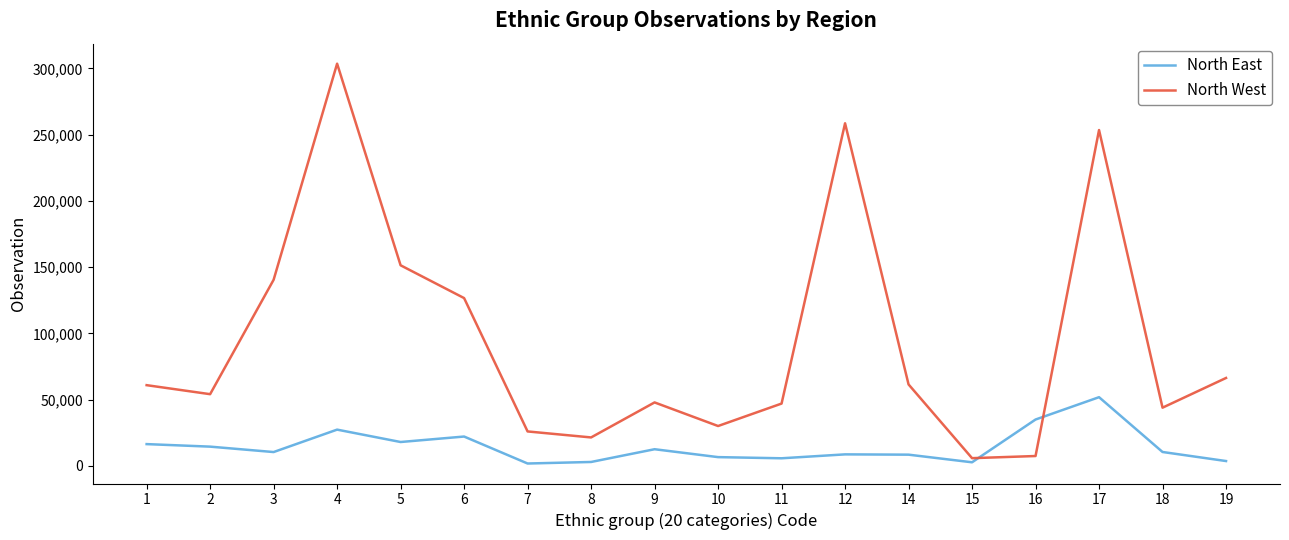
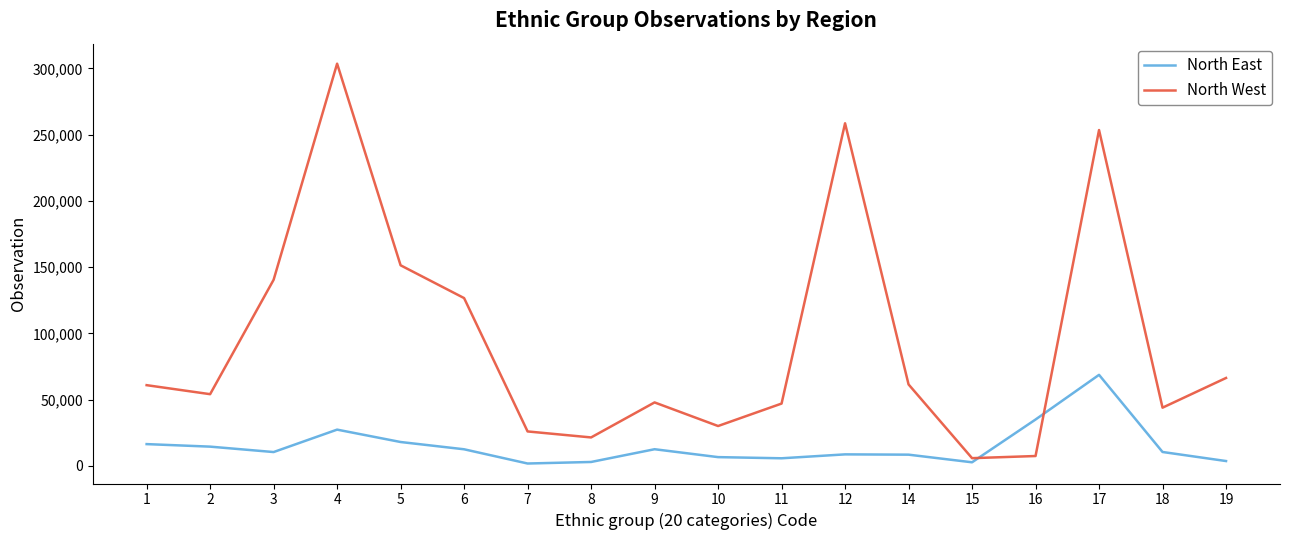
  {
    "North East": {
      "1": "16,000",
      "2": "14,000",
      "3": "10,000",
      "4": "27,000",
      "5": "18,000",
-     "6": "22,000",
+     "6": "12,000",
      "7": "2,000",
      "8": "3,000",
      "9": "12,000",
      "10": "7,000",
      "11": "6,000",
      "12": "9,000",
      "14": "8,000",
      "15": "3,000",
      "16": "35,000",
-     "17": "52,000",
+     "17": "69,000",
      "18": "10,000",
      "19": "4,000"
    },
    "North West": {
      "1": "61,000",
      "2": "54,000",
      "3": "140,000",
      "4": "304,000",
      "5": "151,000",
      "6": "127,000",
      "7": "26,000",
      "8": "21,000",
      "9": "48,000",
      "10": "30,000",
      "11": "47,000",
      "12": "259,000",
      "14": "61,000",
      "15": "6,000",
      "16": "7,000",
      "17": "253,000",
      "18": "44,000",
      "19": "66,000"
    }
  }
